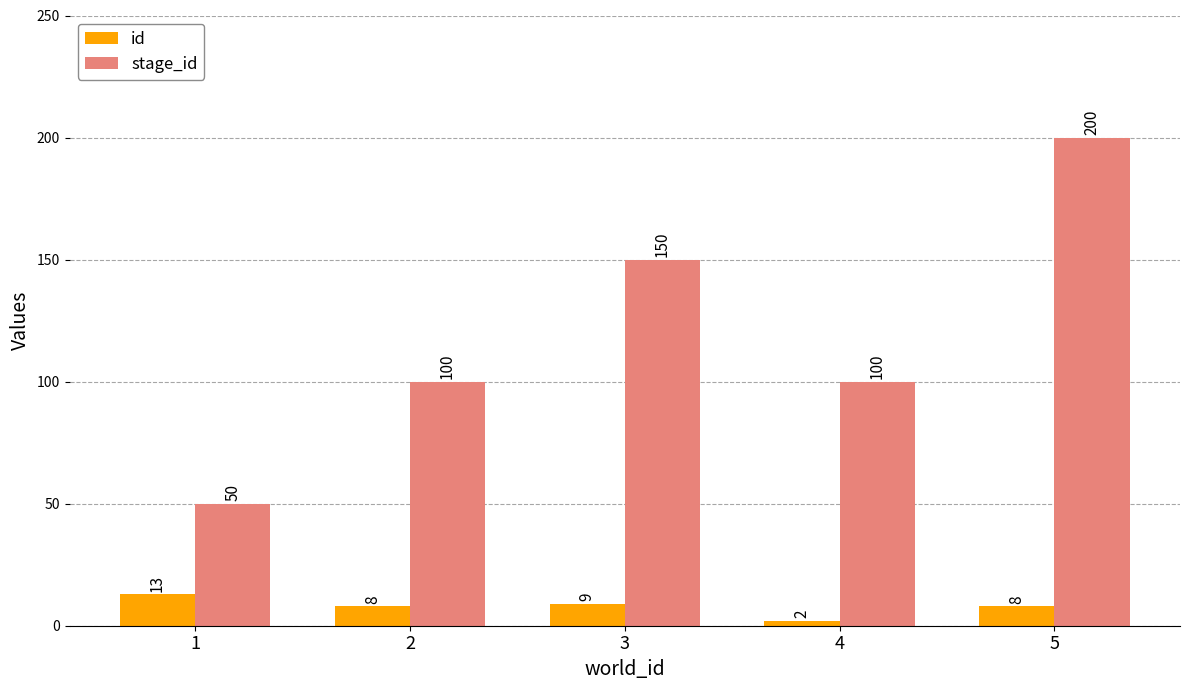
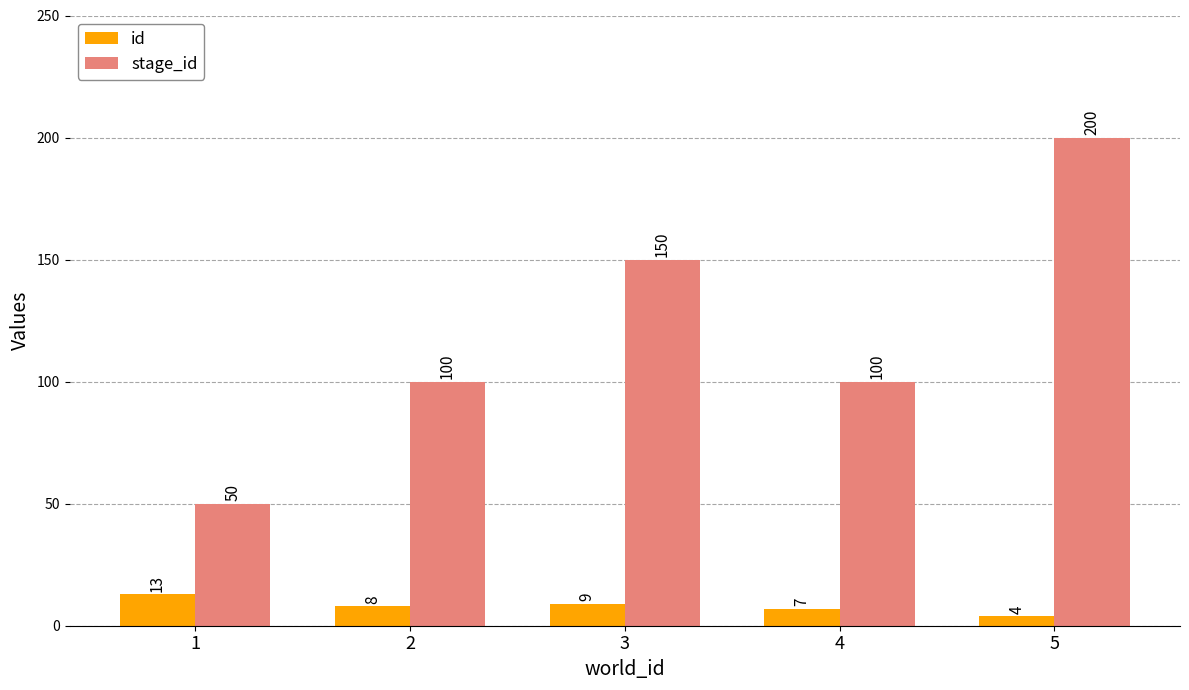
  {
    "id": {
      "1": 13,
      "2": 8,
      "3": 9,
-     "4": 2,
-     "5": 8
+     "4": 7,
+     "5": 4
    },
    "stage_id": {
      "1": 50,
      "2": 100,
      "3": 150,
      "4": 100,
      "5": 200
    }
  }
